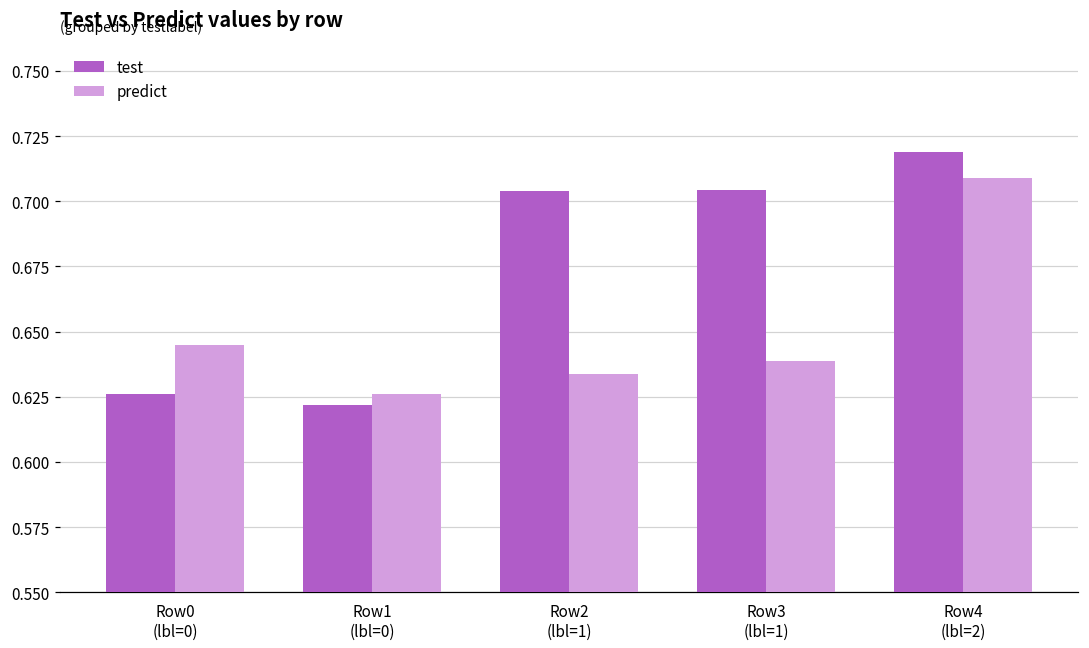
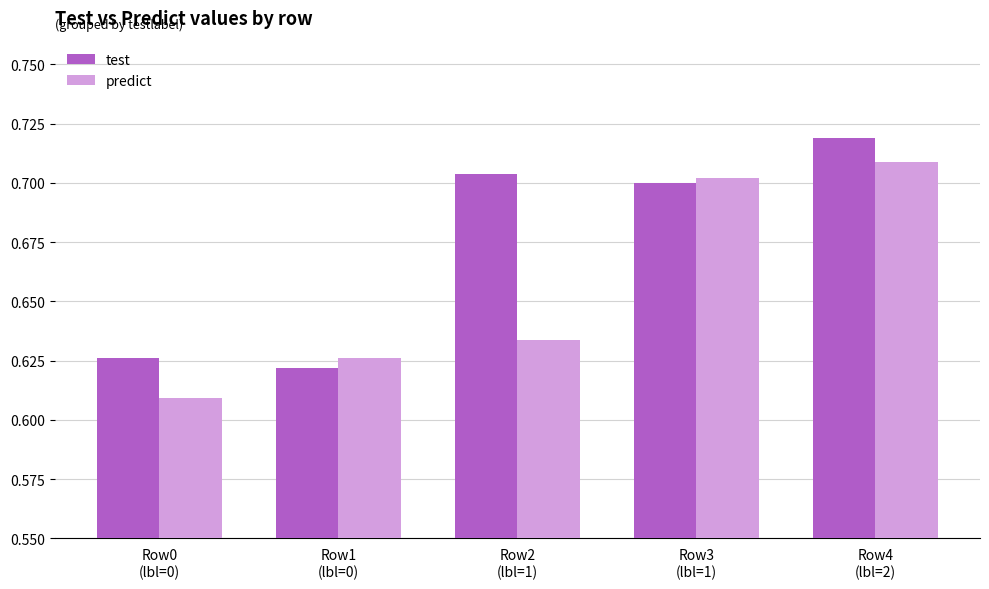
  {
    "test": {
      "Row0 (lbl=0)": 0.626,
      "Row1 (lbl=0)": 0.622,
      "Row2 (lbl=1)": 0.704,
-     "Row3 (lbl=1)": 0.704,
+     "Row3 (lbl=1)": 0.700,
      "Row4 (lbl=2)": 0.719
    },
    "predict": {
-     "Row0 (lbl=0)": 0.645,
+     "Row0 (lbl=0)": 0.609,
      "Row1 (lbl=0)": 0.626,
      "Row2 (lbl=1)": 0.634,
-     "Row3 (lbl=1)": 0.639,
+     "Row3 (lbl=1)": 0.702,
      "Row4 (lbl=2)": 0.709
    }
  }
